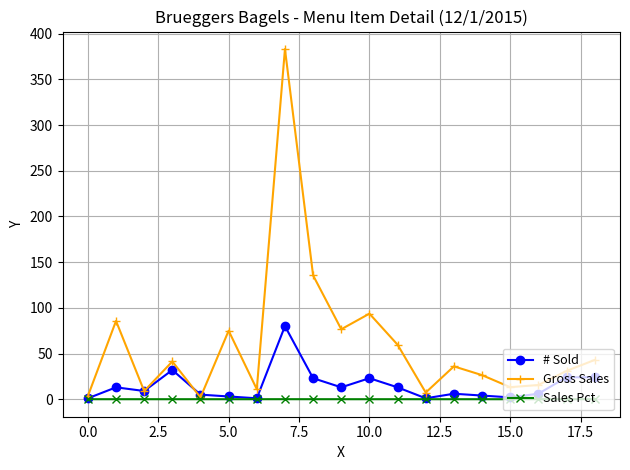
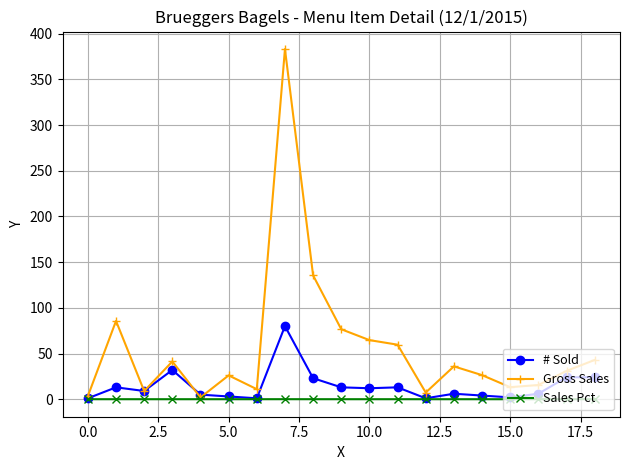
  {
    "# Sold": {
      "5.0": 0,
-     "10.0": 20
+     "10.0": 10
    },
    "Gross Sales": {
-     "5.0": 70,
-     "10.0": 90
+     "5.0": 30,
+     "10.0": 60
    },
    "Sales Pct": {
      "5.0": 0,
      "10.0": 0
    }
  }
